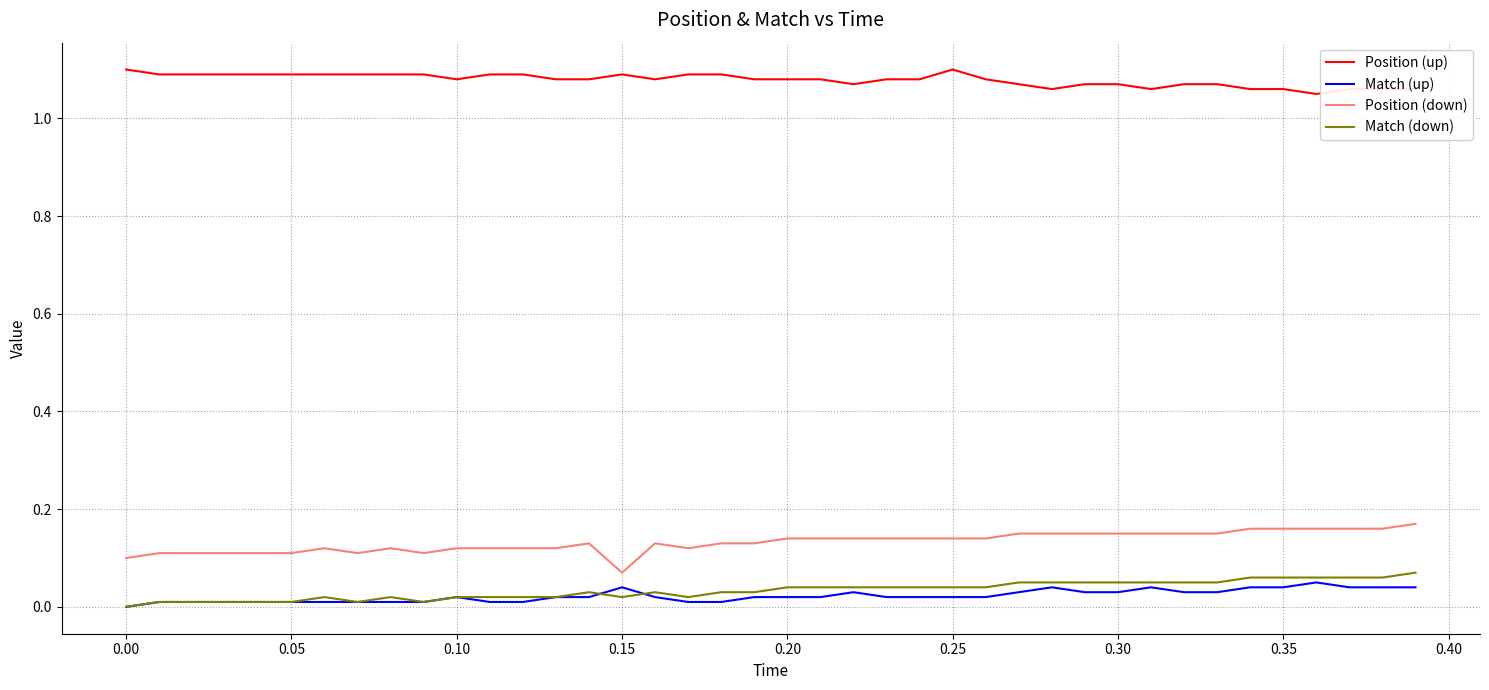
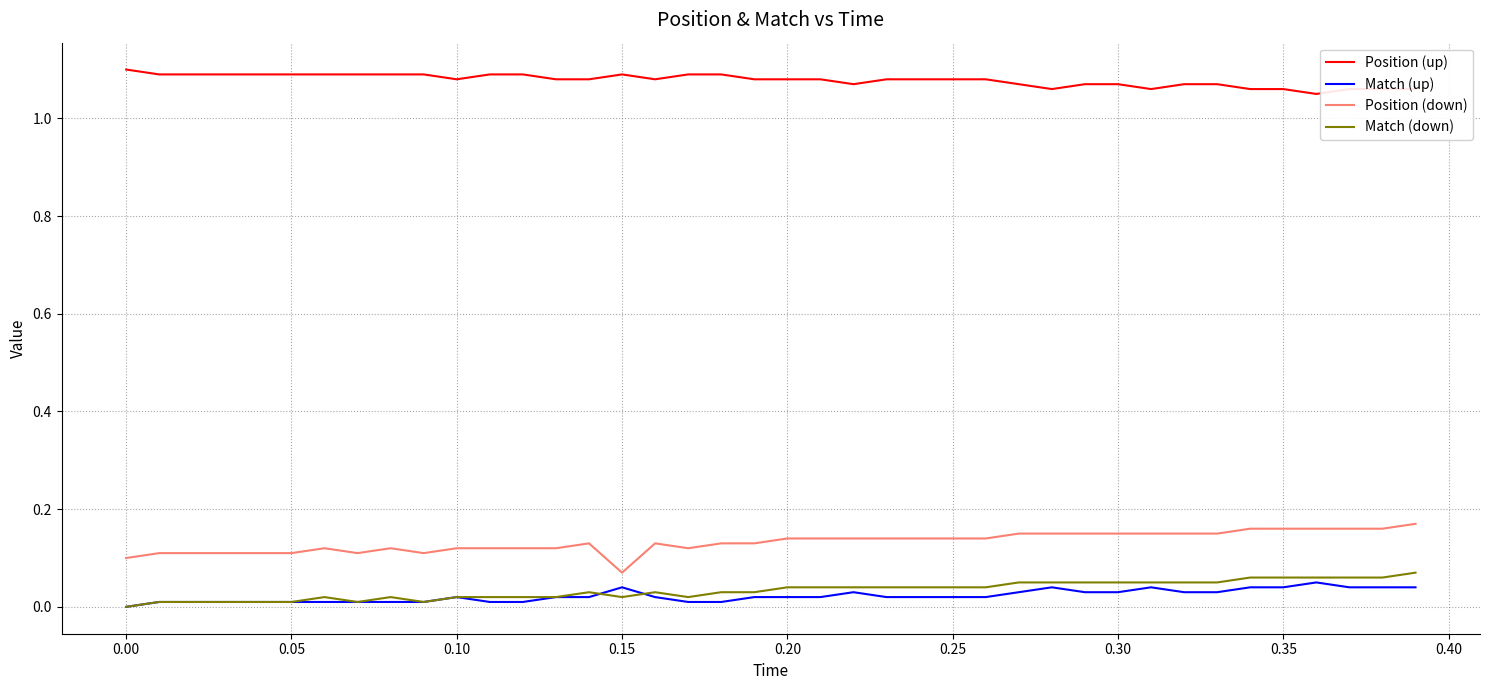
  {
    "Position (up)": {
      "0.00": 1.10,
      "0.05": 1.09,
      "0.10": 1.08,
      "0.15": 1.09,
      "0.20": 1.08,
-     "0.25": 1.10,
+     "0.25": 1.08,
      "0.30": 1.07,
      "0.35": 1.06
    },
    "Match (up)": {
      "0.15": 0.04,
      "0.20": 0.02,
      "0.25": 0.02,
      "0.30": 0.03,
      "0.35": 0.04
    },
    "Position (down)": {
      "0.00": 0.10,
      "0.05": 0.11,
      "0.10": 0.12,
      "0.15": 0.07,
      "0.20": 0.14,
      "0.25": 0.14,
      "0.30": 0.15,
      "0.35": 0.16
    },
    "Match (down)": {
      "0.15": 0.02,
      "0.20": 0.04,
      "0.25": 0.04,
      "0.30": 0.05,
      "0.35": 0.06
    }
  }
